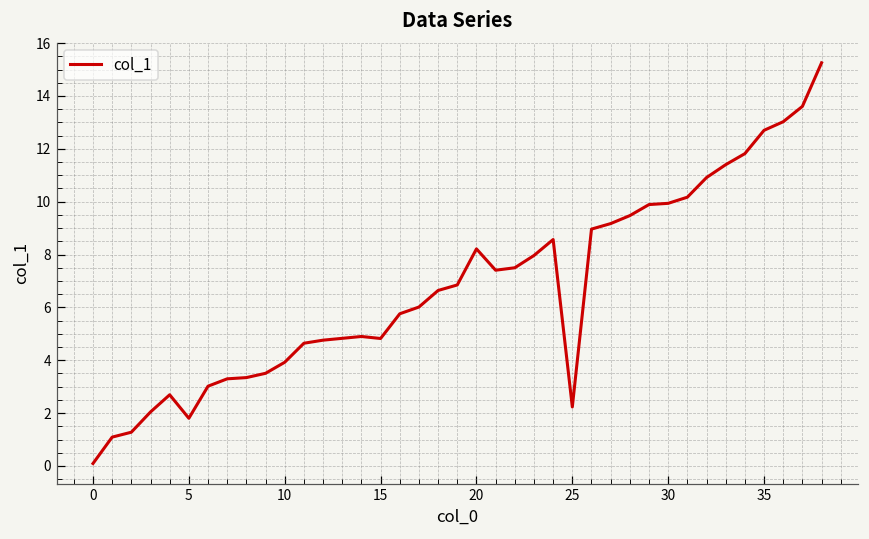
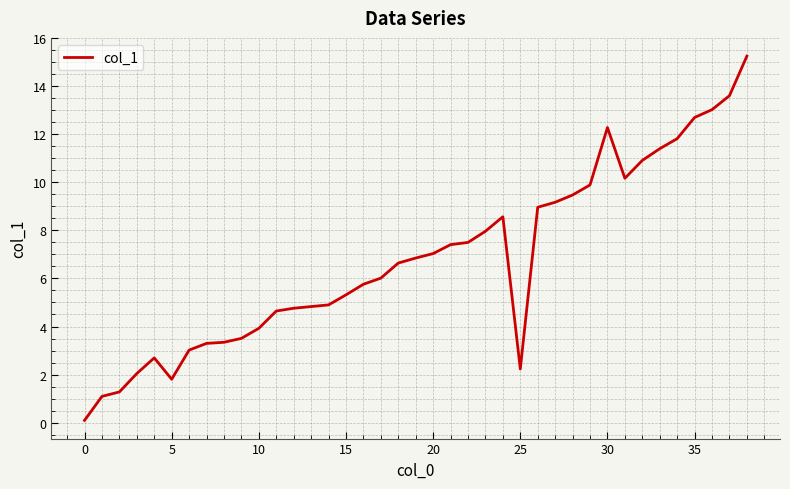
  {
    "0": 0.1,
    "5": 1.8,
    "10": 3.9,
-   "15": 4.8,
-   "20": 8.2,
+   "15": 5.3,
+   "20": 7.0,
    "25": 2.2,
-   "30": 9.9,
+   "30": 12.3,
    "35": 12.7
  }
